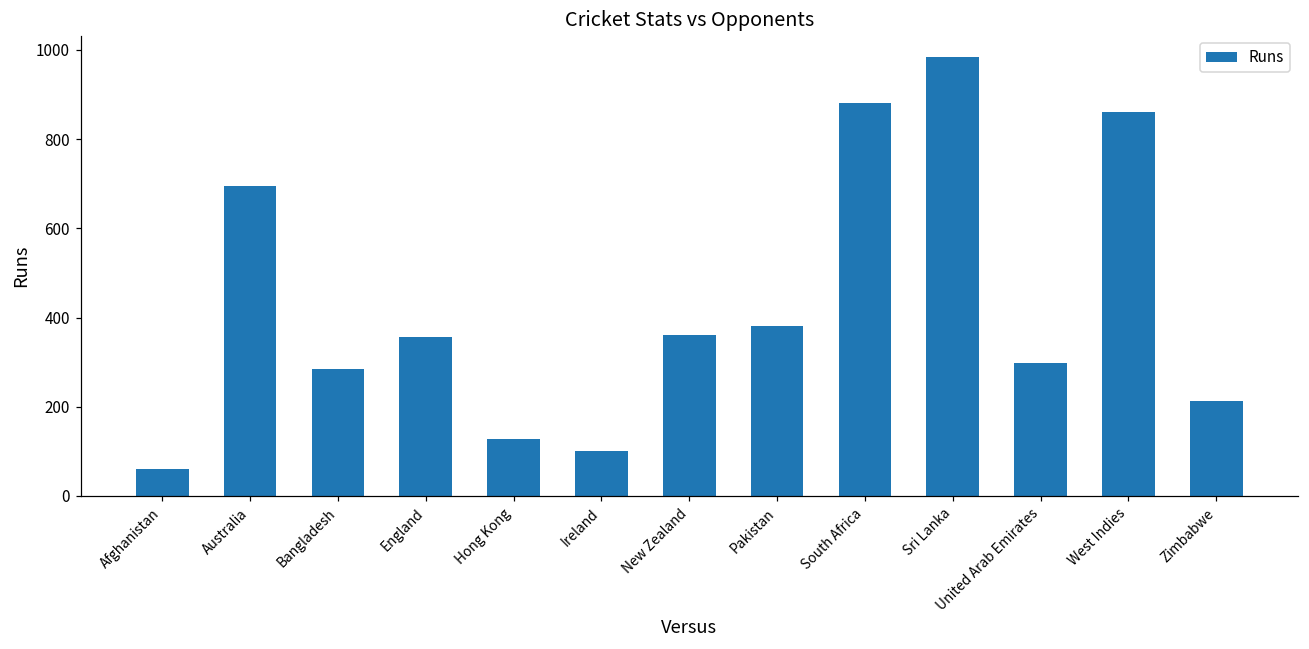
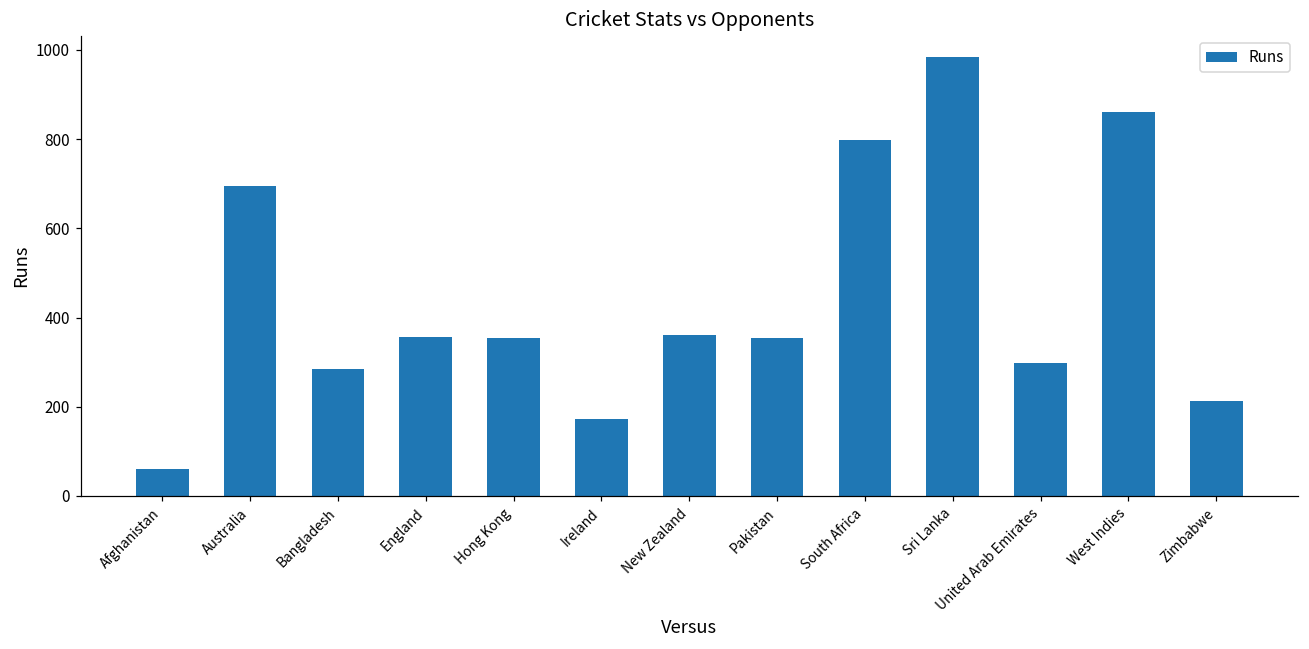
  {
    "Afghanistan": 60,
    "Australia": 690,
    "Bangladesh": 290,
    "England": 360,
-   "Hong Kong": 130,
-   "Ireland": 100,
+   "Hong Kong": 360,
+   "Ireland": 170,
    "New Zealand": 360,
-   "Pakistan": 380,
-   "South Africa": 880,
+   "Pakistan": 350,
+   "South Africa": 800,
    "Sri Lanka": 980,
    "United Arab Emirates": 300,
    "West Indies": 860,
    "Zimbabwe": 210
  }
